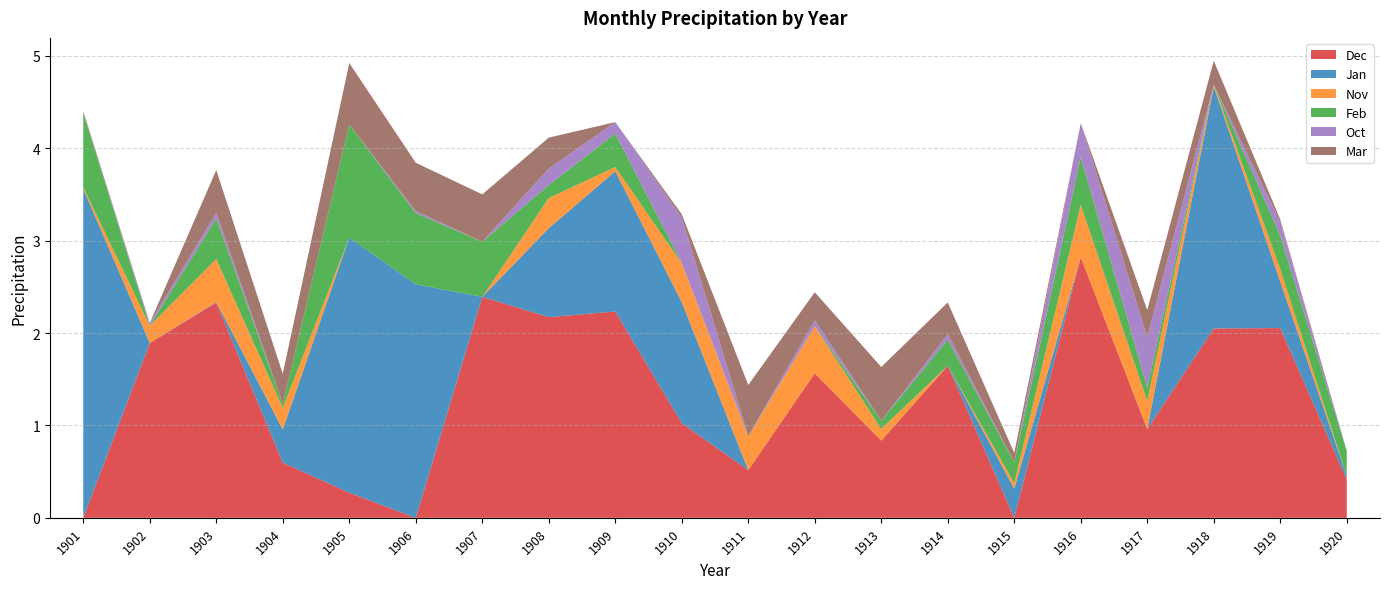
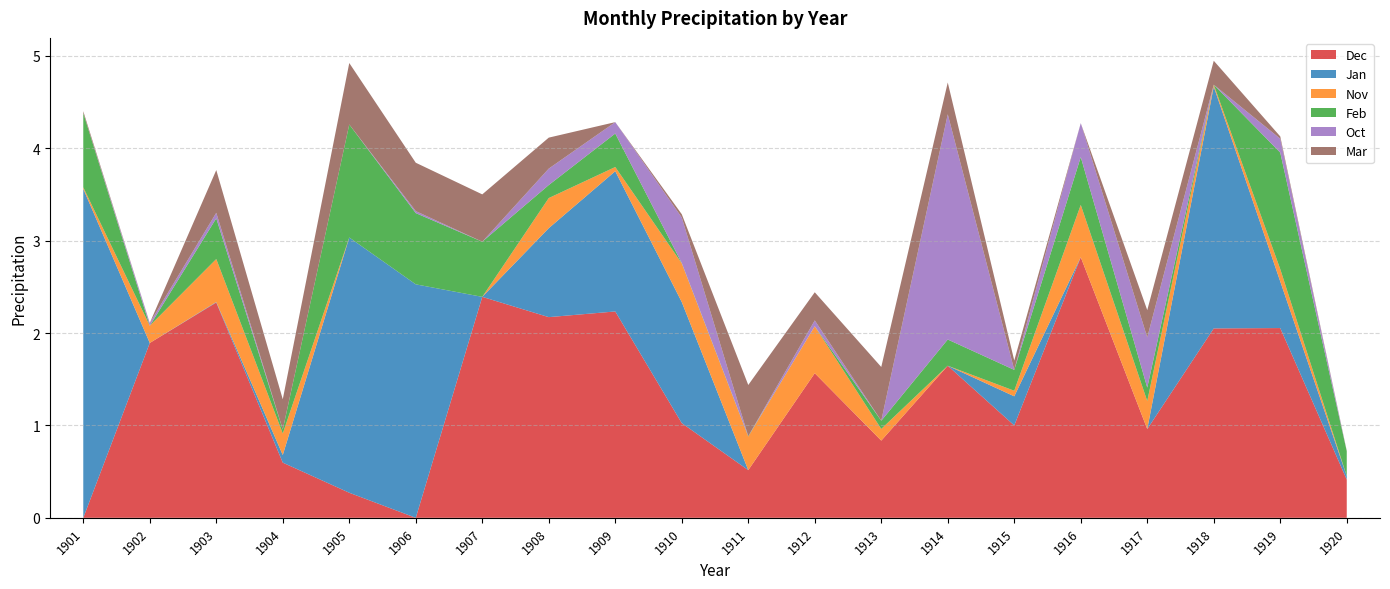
  {
    "Dec": {
      "1901": 0,
      "1904": 0.6,
      "1905": 0.3,
      "1906": 0,
      "1908": 2.2,
      "1909": 2.2,
      "1910": 1,
-     "1915": 0,
+     "1915": 1,
      "1918": 2.0,
      "1919": 2.1,
      "1920": 0.4
    },
    "Jan": {
-     "1904": 0.4,
+     "1904": 0.1,
      "1908": 1.0,
      "1909": 1.5,
      "1910": 1.3,
      "1915": 0.3,
      "1919": 0.5
    },
    "Nov": {
      "1903": 0.5,
      "1904": 0.2,
      "1908": 0.3,
      "1909": 0.0,
      "1913": 0.1,
      "1915": 0.1,
      "1916": 0.6,
      "1917": 0.3,
      "1919": 0.1
    },
    "Feb": {
      "1903": 0.4,
      "1908": 0.1,
      "1909": 0.4,
      "1914": 0.3,
      "1916": 0.5,
      "1917": 0.1,
-     "1919": 0.4
+     "1919": 1.3
    },
    "Oct": {
      "1903": 0.1,
      "1908": 0.2,
      "1910": 0.5,
      "1912": 0.1,
-     "1914": 0.1,
+     "1914": 2.4,
      "1917": 0.5
    },
    "Mar": {
      "1903": 0.5,
      "1904": 0.3,
      "1905": 0.7,
      "1906": 0.5,
      "1907": 0.5,
      "1908": 0.3,
      "1910": 0.0,
      "1911": 0.6,
      "1912": 0.3,
      "1913": 0.6,
      "1914": 0.3,
      "1915": 0.1,
      "1917": 0.3,
      "1918": 0.3
    }
  }
